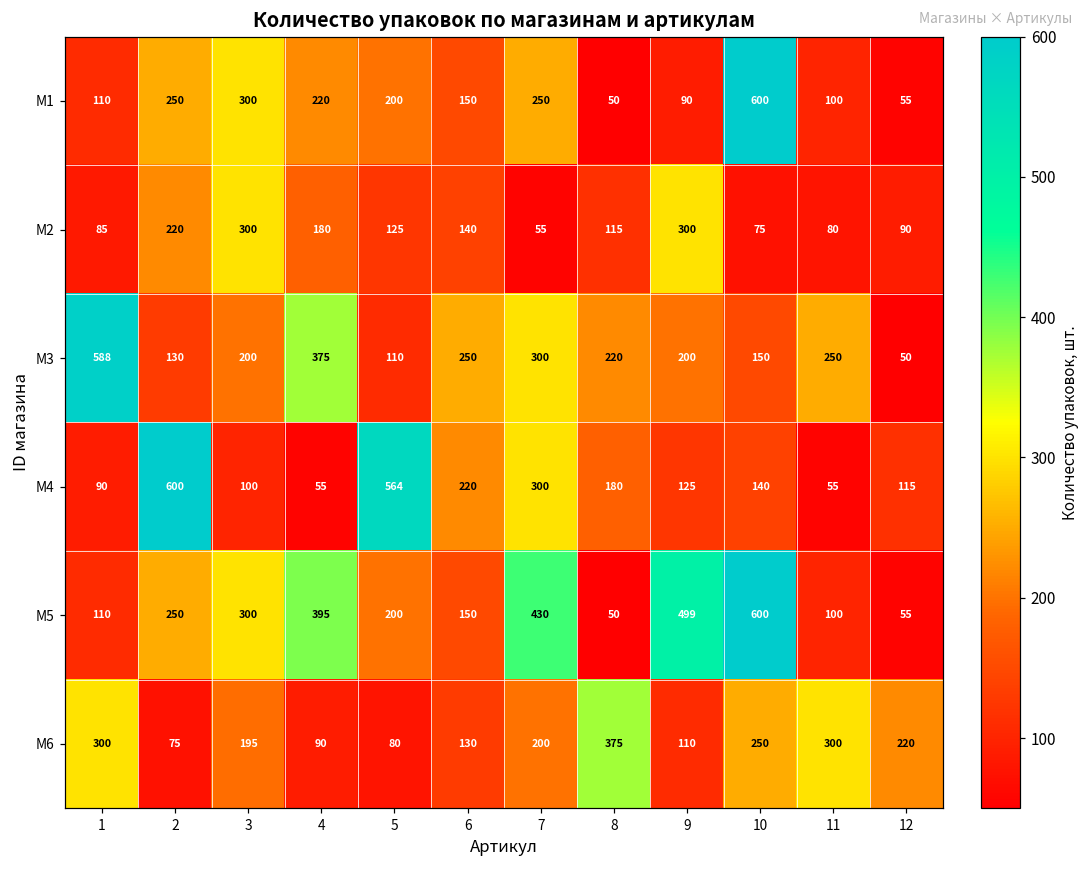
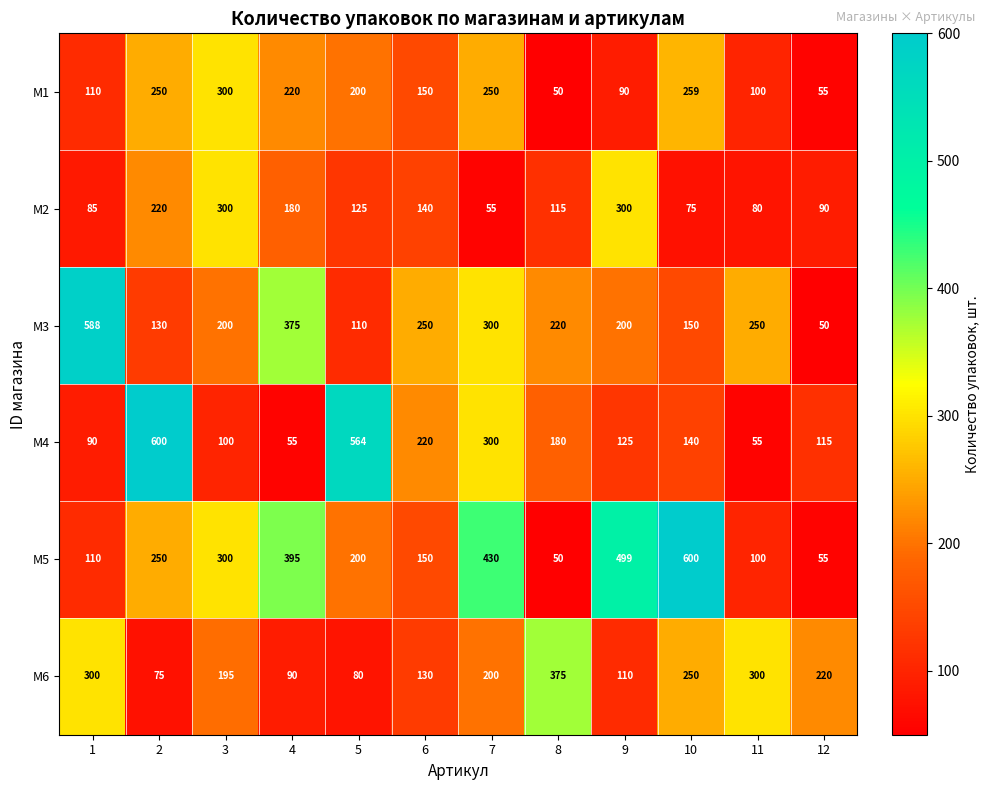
  {
    "M1": {
      "1": 110,
      "2": 250,
      "3": 300,
      "4": 220,
      "5": 200,
      "6": 150,
      "7": 250,
      "8": 50,
      "9": 90,
-     "10": 600,
+     "10": 259,
      "11": 100,
      "12": 55
    },
    "M2": {
      "1": 85,
      "2": 220,
      "3": 300,
      "4": 180,
      "5": 125,
      "6": 140,
      "7": 55,
      "8": 115,
      "9": 300,
      "10": 75,
      "11": 80,
      "12": 90
    },
    "M3": {
      "1": 588,
      "2": 130,
      "3": 200,
      "4": 375,
      "5": 110,
      "6": 250,
      "7": 300,
      "8": 220,
      "9": 200,
      "10": 150,
      "11": 250,
      "12": 50
    },
    "M4": {
      "1": 90,
      "2": 600,
      "3": 100,
      "4": 55,
      "5": 564,
      "6": 220,
      "7": 300,
      "8": 180,
      "9": 125,
      "10": 140,
      "11": 55,
      "12": 115
    },
    "M5": {
      "1": 110,
      "2": 250,
      "3": 300,
      "4": 395,
      "5": 200,
      "6": 150,
      "7": 430,
      "8": 50,
      "9": 499,
      "10": 600,
      "11": 100,
      "12": 55
    },
    "M6": {
      "1": 300,
      "2": 75,
      "3": 195,
      "4": 90,
      "5": 80,
      "6": 130,
      "7": 200,
      "8": 375,
      "9": 110,
      "10": 250,
      "11": 300,
      "12": 220
    }
  }
